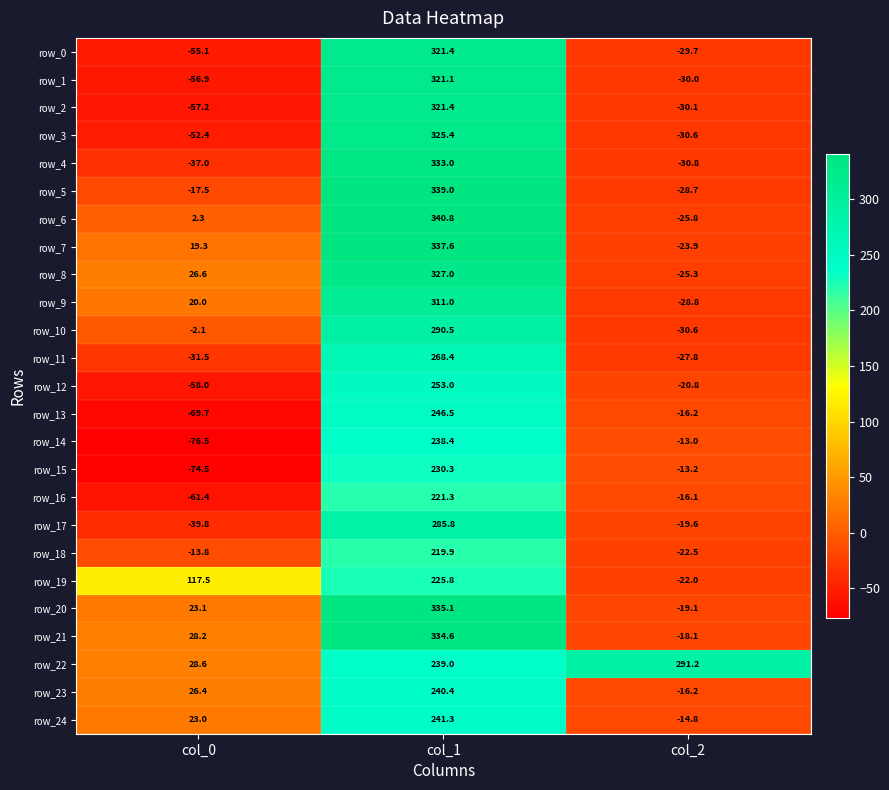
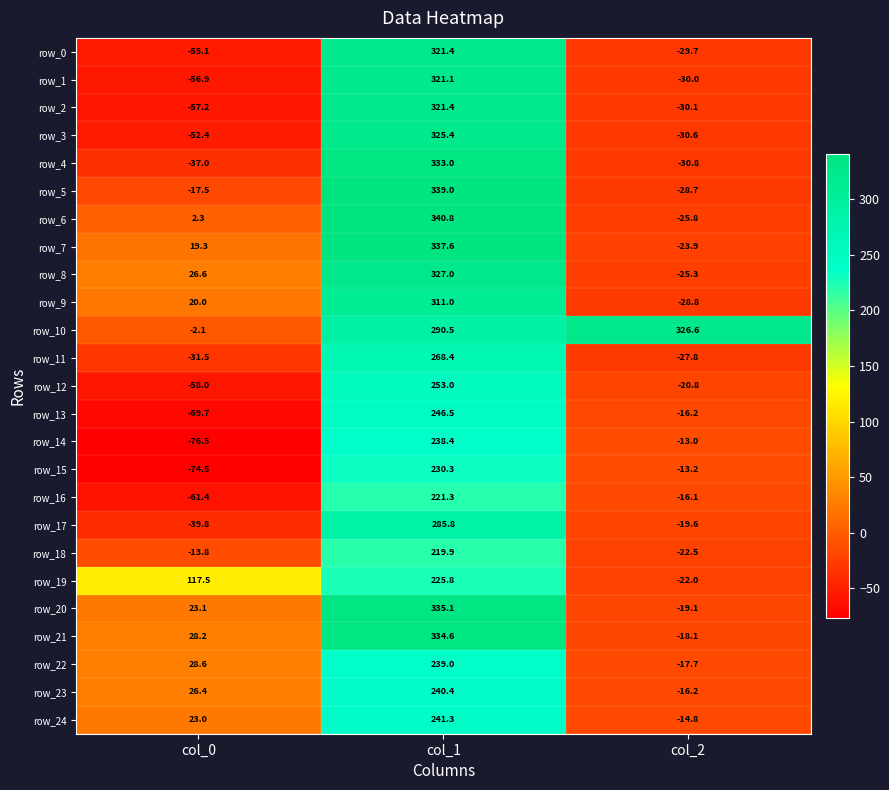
  {
    "row_0": {
      "col_0": -55.1,
      "col_1": 321.4,
      "col_2": -29.7
    },
    "row_1": {
      "col_0": -56.9,
      "col_1": 321.1,
      "col_2": -30.0
    },
    "row_2": {
      "col_0": -57.2,
      "col_1": 321.4,
      "col_2": -30.1
    },
    "row_3": {
      "col_0": -52.4,
      "col_1": 325.4,
      "col_2": -30.6
    },
    "row_4": {
      "col_0": -37.0,
      "col_1": 333.0,
      "col_2": -30.8
    },
    "row_5": {
      "col_0": -17.5,
      "col_1": 339.0,
      "col_2": -28.7
    },
    "row_6": {
      "col_0": 2.3,
      "col_1": 340.8,
      "col_2": -25.8
    },
    "row_7": {
      "col_0": 19.3,
      "col_1": 337.6,
      "col_2": -23.9
    },
    "row_8": {
      "col_0": 26.6,
      "col_1": 327.0,
      "col_2": -25.3
    },
    "row_9": {
      "col_0": 20.0,
      "col_1": 311.0,
      "col_2": -28.8
    },
    "row_10": {
      "col_0": -2.1,
      "col_1": 290.5,
-     "col_2": -30.6
+     "col_2": 326.6
    },
    "row_11": {
      "col_0": -31.5,
      "col_1": 268.4,
      "col_2": -27.8
    },
    "row_12": {
      "col_0": -58.0,
      "col_1": 253.0,
      "col_2": -20.8
    },
    "row_13": {
      "col_0": -69.7,
      "col_1": 246.5,
      "col_2": -16.2
    },
    "row_14": {
      "col_0": -76.5,
      "col_1": 238.4,
      "col_2": -13.0
    },
    "row_15": {
      "col_0": -74.5,
      "col_1": 230.3,
      "col_2": -13.2
    },
    "row_16": {
      "col_0": -61.4,
      "col_1": 221.3,
      "col_2": -16.1
    },
    "row_17": {
      "col_0": -39.8,
      "col_1": 285.8,
      "col_2": -19.6
    },
    "row_18": {
      "col_0": -13.8,
      "col_1": 219.9,
      "col_2": -22.5
    },
    "row_19": {
      "col_0": 117.5,
      "col_1": 225.8,
      "col_2": -22.0
    },
    "row_20": {
      "col_0": 23.1,
      "col_1": 335.1,
      "col_2": -19.1
    },
    "row_21": {
      "col_0": 28.2,
      "col_1": 334.6,
      "col_2": -18.1
    },
    "row_22": {
      "col_0": 28.6,
      "col_1": 239.0,
-     "col_2": 291.2
+     "col_2": -17.7
    },
    "row_23": {
      "col_0": 26.4,
      "col_1": 240.4,
      "col_2": -16.2
    },
    "row_24": {
      "col_0": 23.0,
      "col_1": 241.3,
      "col_2": -14.8
    }
  }
